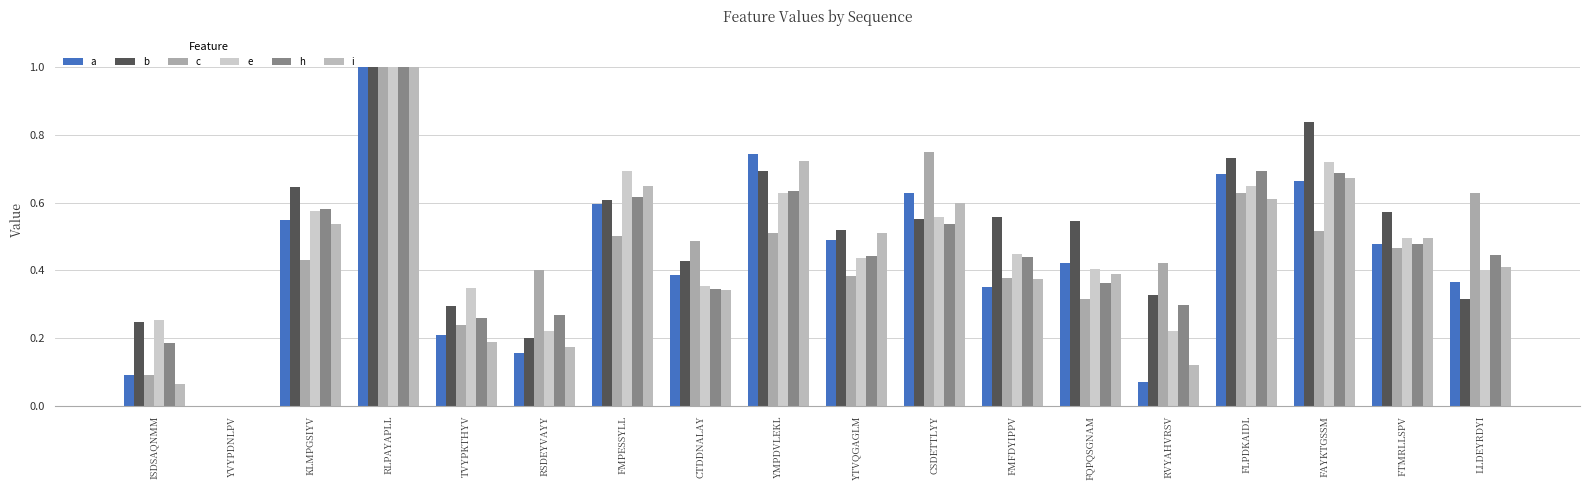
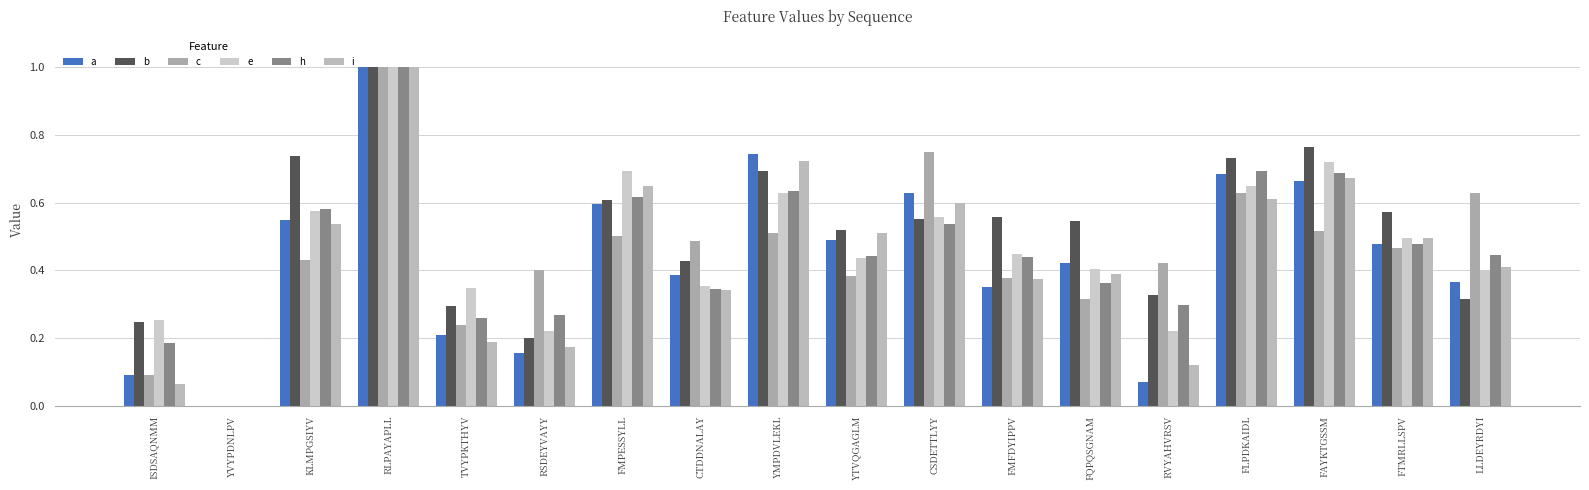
  {
    "a": {
      "ISDSAQNMM": 0.09,
      "YVYPDNLPV": 0.00,
      "KLMPGSIYV": 0.55,
      "RLPAYAPLL": 1.00,
      "TVYPKTHYV": 0.21,
      "RSDEYVAYY": 0.16,
      "FMPESSYLL": 0.60,
      "CTDDNALAY": 0.39,
      "YMPDVLEKL": 0.74,
      "YTVQGAGLM": 0.49,
      "CSDETTLYY": 0.63,
      "FMFDYIPPV": 0.35,
      "FQPQSGNAM": 0.42,
      "RVYAHVRSV": 0.07,
      "FLPDKAIDL": 0.69,
      "FAYKTGSSM": 0.66,
      "FTMRLLSPV": 0.48,
      "LLDEYRDYI": 0.36
    },
    "b": {
      "ISDSAQNMM": 0.25,
      "YVYPDNLPV": 0.00,
-     "KLMPGSIYV": 0.65,
+     "KLMPGSIYV": 0.74,
      "RLPAYAPLL": 1.00,
      "TVYPKTHYV": 0.29,
      "RSDEYVAYY": 0.20,
      "FMPESSYLL": 0.61,
      "CTDDNALAY": 0.43,
      "YMPDVLEKL": 0.70,
      "YTVQGAGLM": 0.52,
      "CSDETTLYY": 0.55,
      "FMFDYIPPV": 0.56,
      "FQPQSGNAM": 0.55,
      "RVYAHVRSV": 0.33,
      "FLPDKAIDL": 0.73,
-     "FAYKTGSSM": 0.84,
+     "FAYKTGSSM": 0.77,
      "FTMRLLSPV": 0.57,
      "LLDEYRDYI": 0.31
    }
  }
